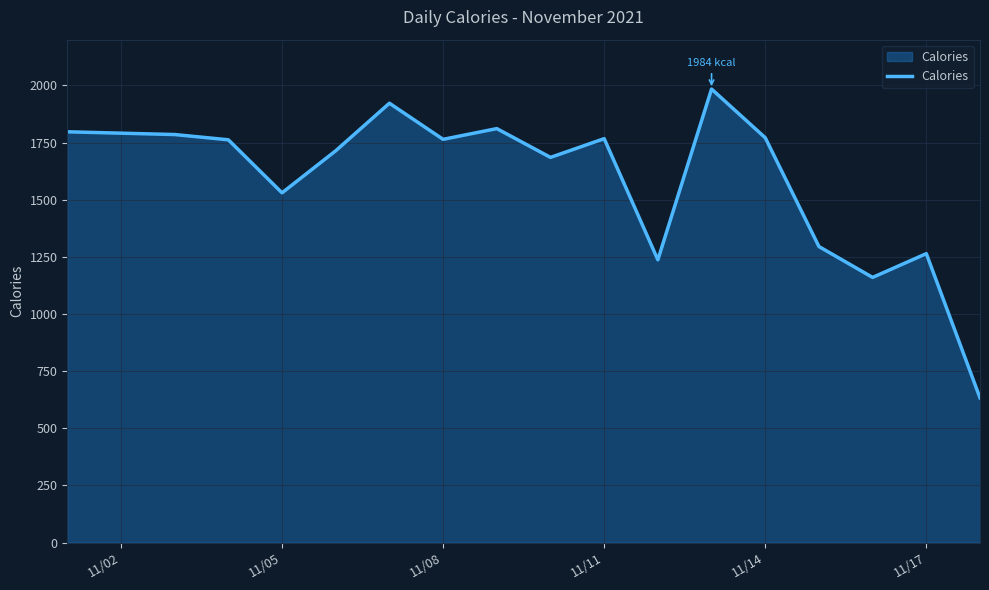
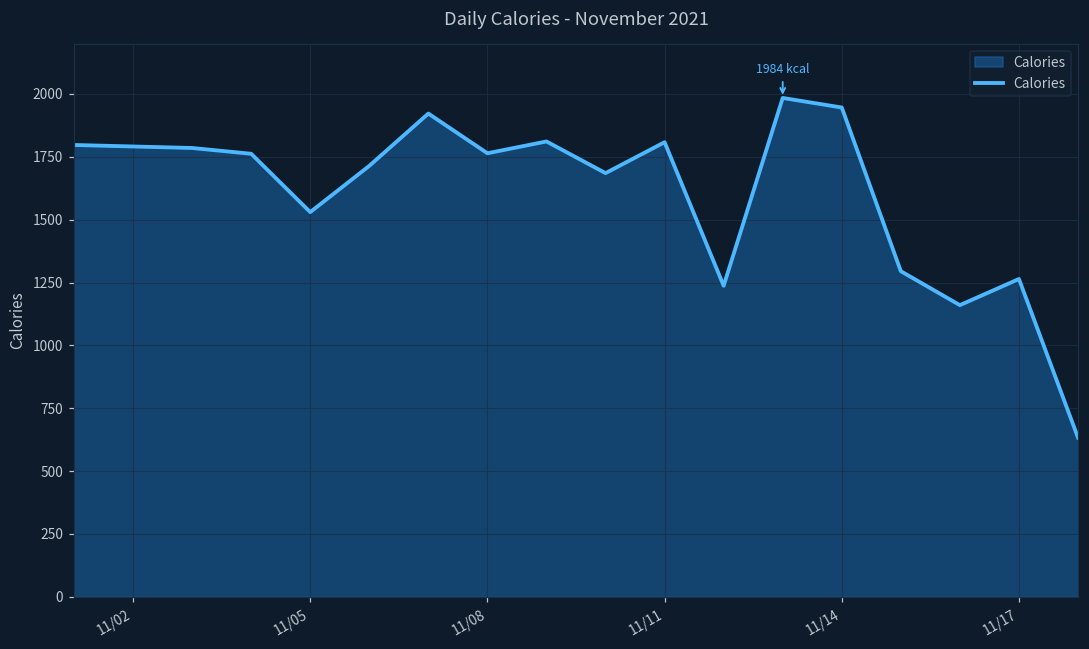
  {
    "11/02": 1790,
    "11/05": 1530,
    "11/08": 1760,
-   "11/11": 1770,
-   "11/14": 1770,
+   "11/11": 1810,
+   "11/14": 1950,
    "11/17": 1260
  }
